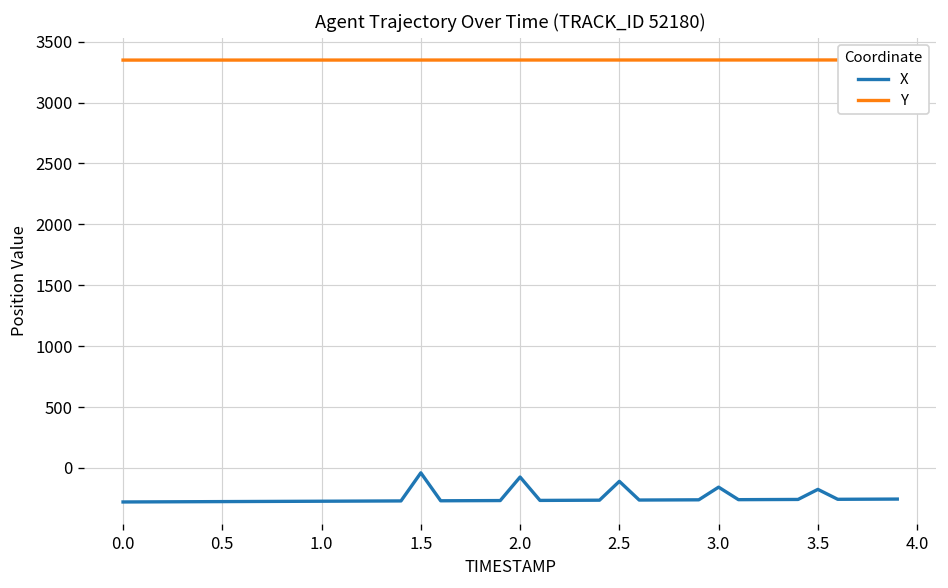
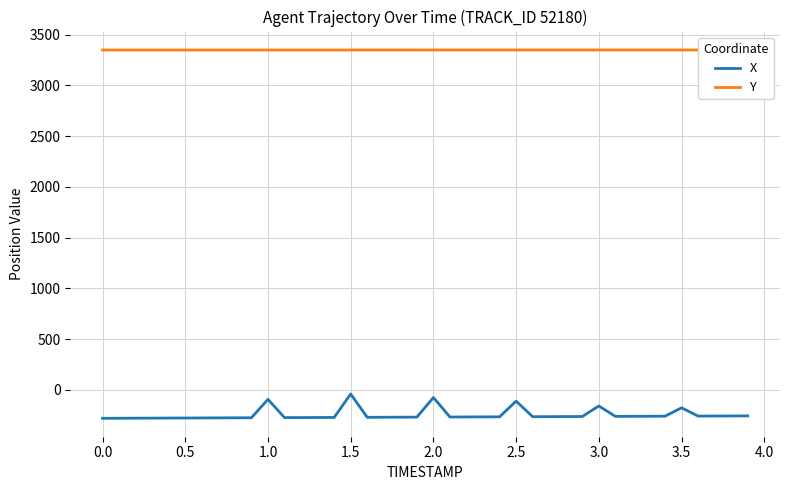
  {
    "X": {
      "0.0": -280,
      "0.5": -280,
-     "1.0": -270,
+     "1.0": -90,
      "1.5": -40,
      "2.0": -80,
      "2.5": -110,
      "3.0": -160,
      "3.5": -180
    },
    "Y": {
      "0.0": 3350,
      "0.5": 3350,
      "1.0": 3350,
      "1.5": 3350,
      "2.0": 3350,
      "2.5": 3350,
      "3.0": 3350,
      "3.5": 3350
    }
  }
